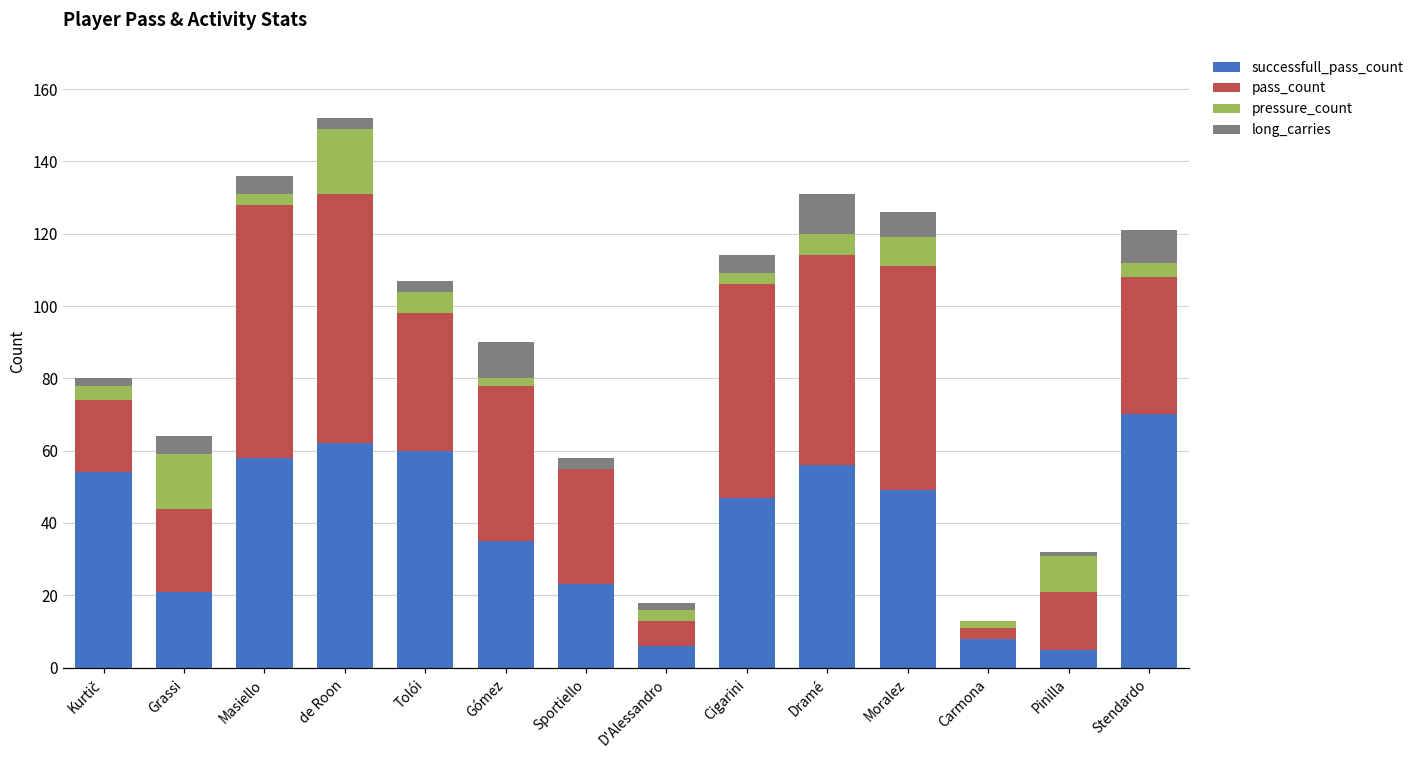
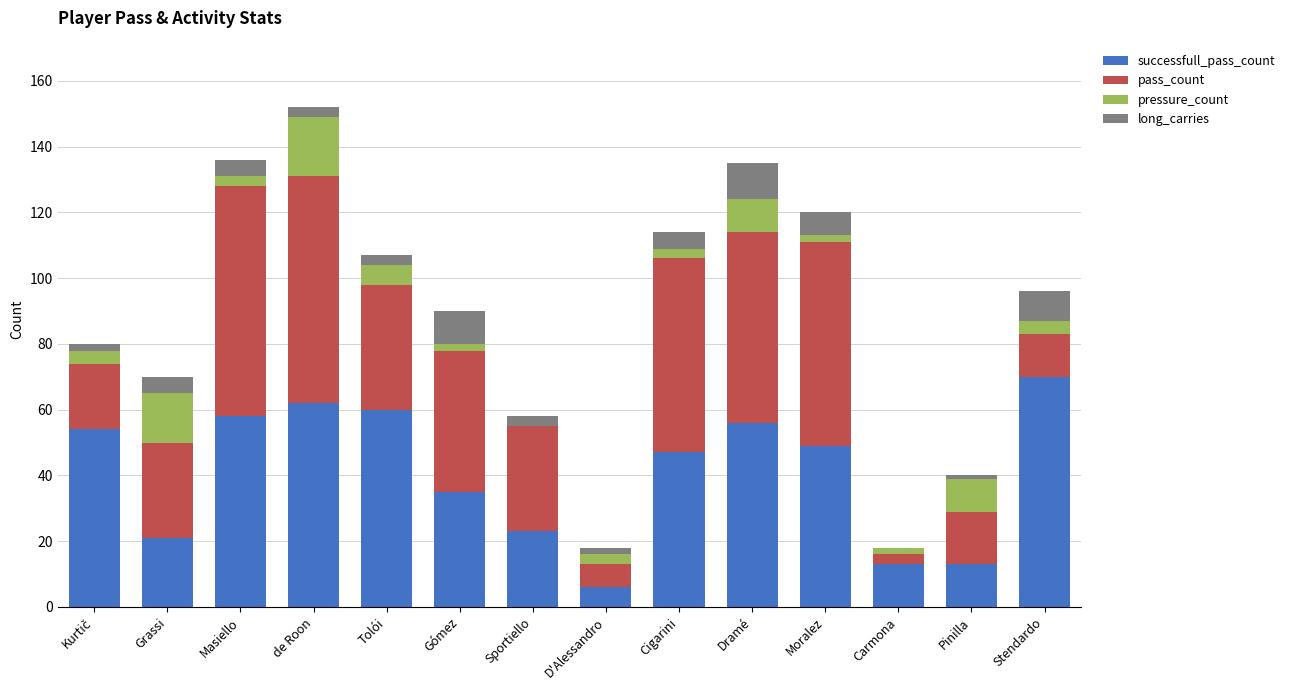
  {
    "successfull_pass_count": {
      "Kurtič": 54,
      "Grassi": 21,
      "Masiello": 58,
      "de Roon": 62,
      "Tolói": 60,
      "Gómez": 35,
      "Sportiello": 23,
      "D'Alessandro": 6,
      "Cigarini": 47,
      "Dramé": 56,
      "Moralez": 49,
-     "Carmona": 8,
-     "Pinilla": 5,
+     "Carmona": 13,
+     "Pinilla": 13,
      "Stendardo": 70
    },
    "pass_count": {
      "Kurtič": 20,
-     "Grassi": 23,
+     "Grassi": 29,
      "Masiello": 70,
      "de Roon": 69,
      "Tolói": 38,
      "Gómez": 43,
      "Sportiello": 32,
      "D'Alessandro": 7,
      "Cigarini": 59,
      "Dramé": 58,
      "Moralez": 62,
      "Carmona": 3,
      "Pinilla": 16,
-     "Stendardo": 38
+     "Stendardo": 13
    },
    "pressure_count": {
      "Kurtič": 4,
      "Grassi": 15,
      "Masiello": 3,
      "de Roon": 18,
      "Tolói": 6,
      "Gómez": 2,
      "Sportiello": 0,
      "D'Alessandro": 3,
      "Cigarini": 3,
-     "Dramé": 6,
-     "Moralez": 8,
+     "Dramé": 10,
+     "Moralez": 2,
      "Carmona": 2,
      "Pinilla": 10,
      "Stendardo": 4
    },
    "long_carries": {
      "Kurtič": 2,
      "Grassi": 5,
      "Masiello": 5,
      "de Roon": 3,
      "Tolói": 3,
      "Gómez": 10,
      "Sportiello": 3,
      "D'Alessandro": 2,
      "Cigarini": 5,
      "Dramé": 11,
      "Moralez": 7,
      "Carmona": 0,
      "Pinilla": 1,
      "Stendardo": 9
    }
  }
